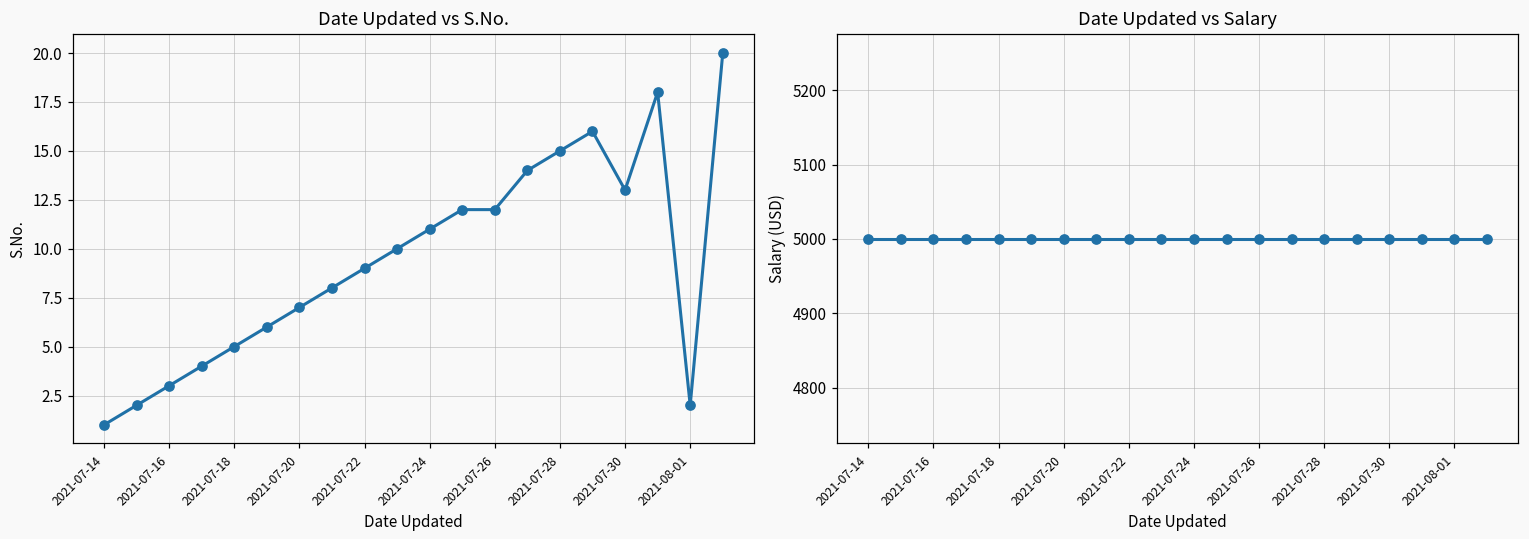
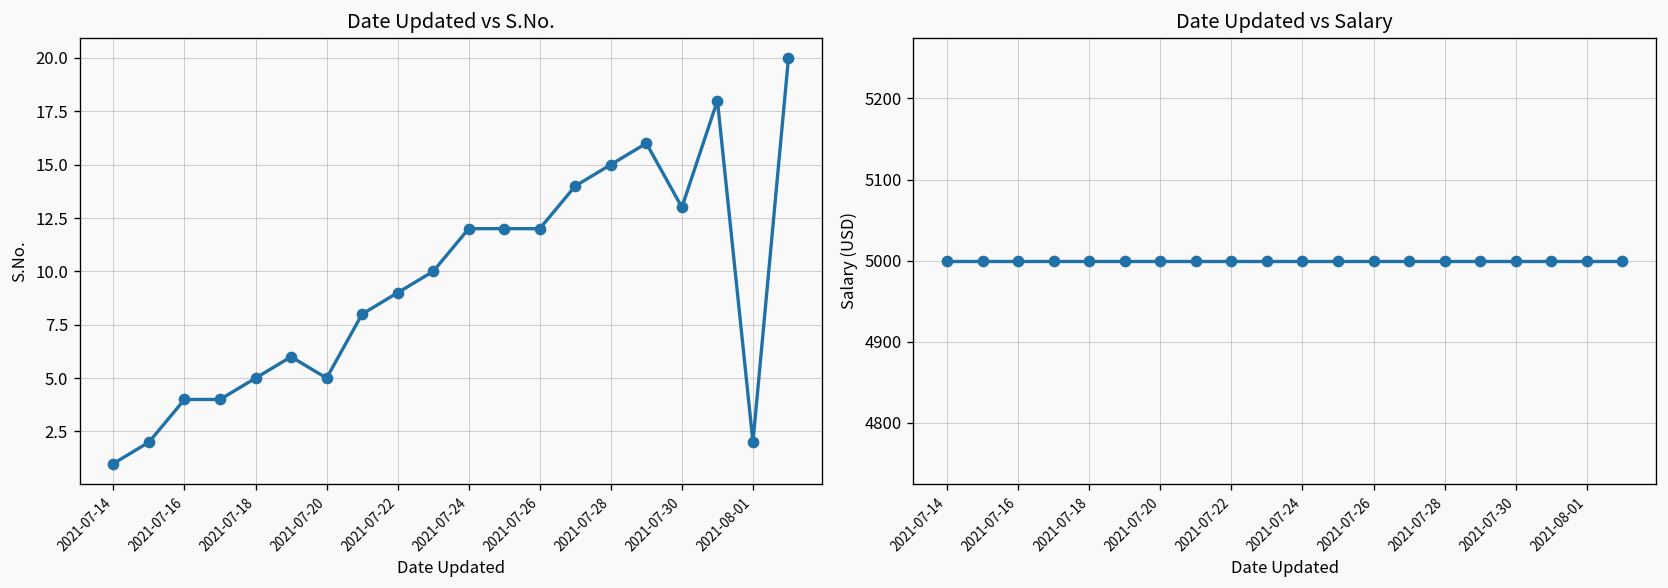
  {
    "Date Updated vs S.No.": {
      "2021-07-14": 1,
-     "2021-07-16": 3,
+     "2021-07-16": 4,
      "2021-07-18": 5,
-     "2021-07-20": 7,
+     "2021-07-20": 5,
      "2021-07-22": 9,
-     "2021-07-24": 11,
+     "2021-07-24": 12,
      "2021-07-26": 12,
      "2021-07-28": 15,
      "2021-07-30": 13,
      "2021-08-01": 2
    },
    "Date Updated vs Salary": {
      "2021-07-14": 5000,
      "2021-07-16": 5000,
      "2021-07-18": 5000,
      "2021-07-20": 5000,
      "2021-07-22": 5000,
      "2021-07-24": 5000,
      "2021-07-26": 5000,
      "2021-07-28": 5000,
      "2021-07-30": 5000,
      "2021-08-01": 5000
    }
  }
